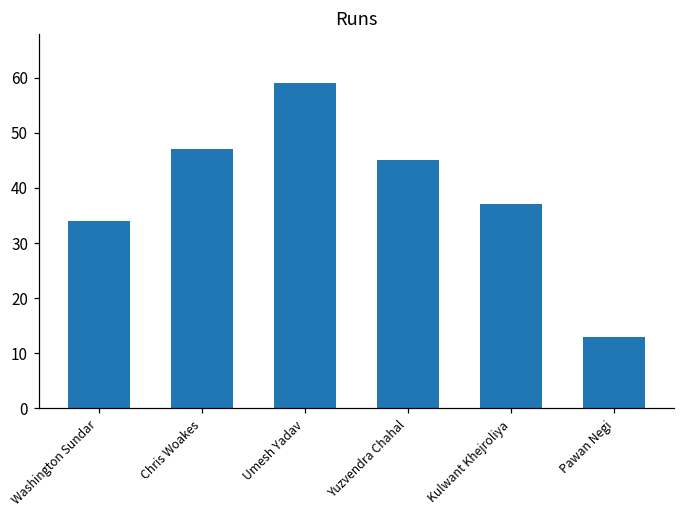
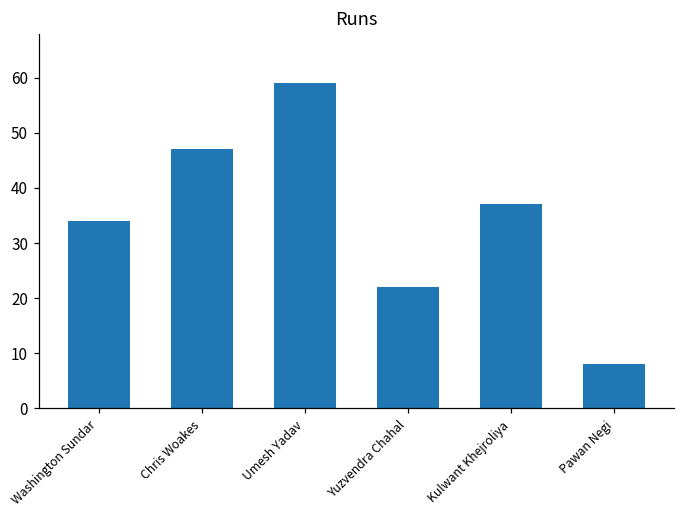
  {
    "Washington Sundar": 34,
    "Chris Woakes": 47,
    "Umesh Yadav": 59,
-   "Yuzvendra Chahal": 45,
+   "Yuzvendra Chahal": 22,
    "Kulwant Khejroliya": 37,
-   "Pawan Negi": 13
+   "Pawan Negi": 8
  }
